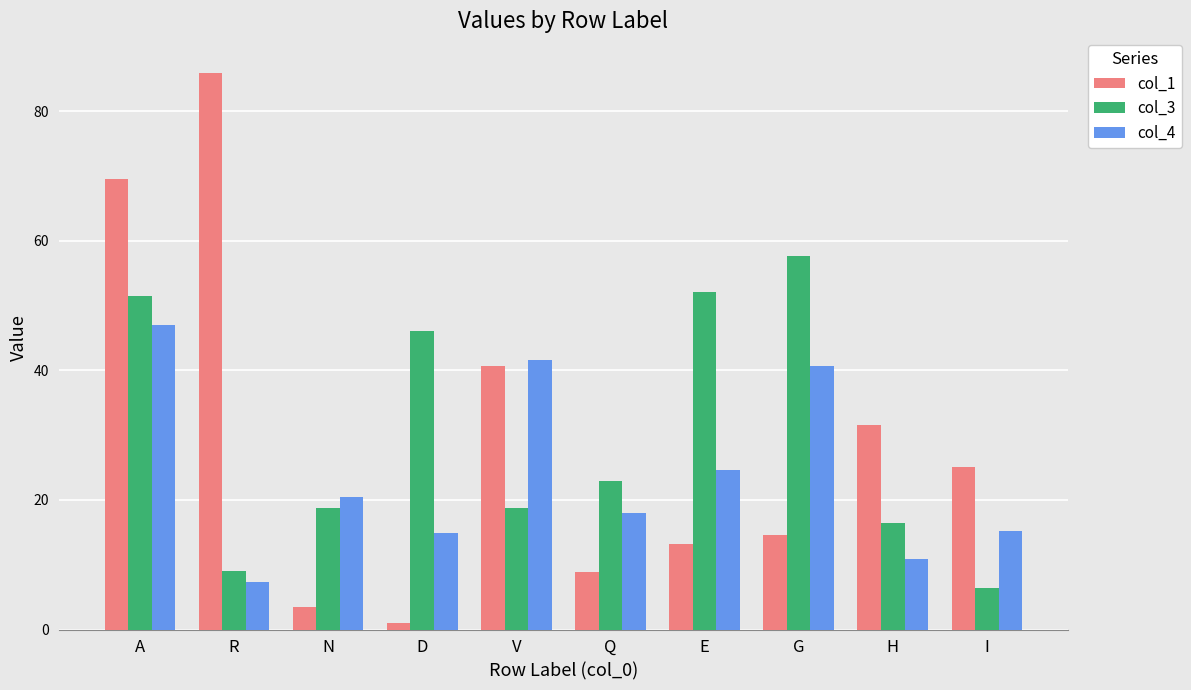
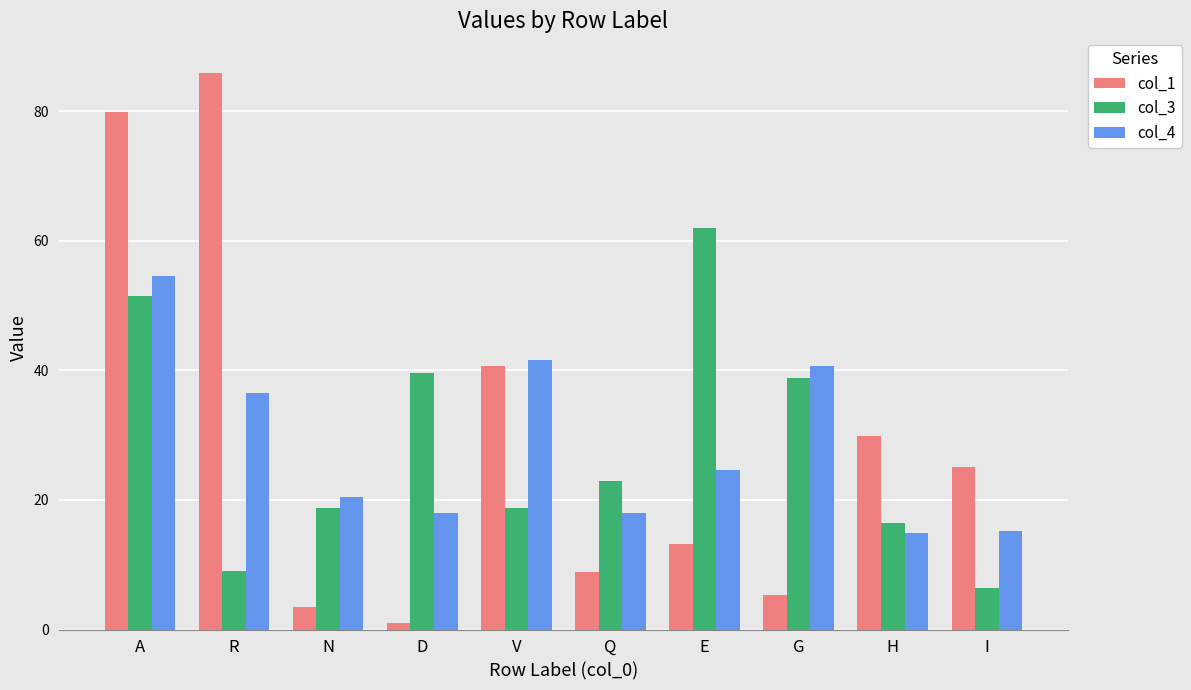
  {
    "col_1": {
-     "A": 69,
+     "A": 80,
      "R": 86,
      "N": 3,
      "D": 1,
      "V": 41,
      "Q": 9,
      "E": 13,
-     "G": 15,
-     "H": 31,
+     "G": 5,
+     "H": 30,
      "I": 25
    },
    "col_3": {
      "A": 51,
      "R": 9,
      "N": 19,
-     "D": 46,
+     "D": 40,
      "V": 19,
      "Q": 23,
-     "E": 52,
-     "G": 58,
+     "E": 62,
+     "G": 39,
      "H": 16,
      "I": 6
    },
    "col_4": {
-     "A": 47,
-     "R": 7,
+     "A": 54,
+     "R": 37,
      "N": 20,
-     "D": 15,
+     "D": 18,
      "V": 42,
      "Q": 18,
      "E": 25,
      "G": 41,
-     "H": 11,
+     "H": 15,
      "I": 15
    }
  }
